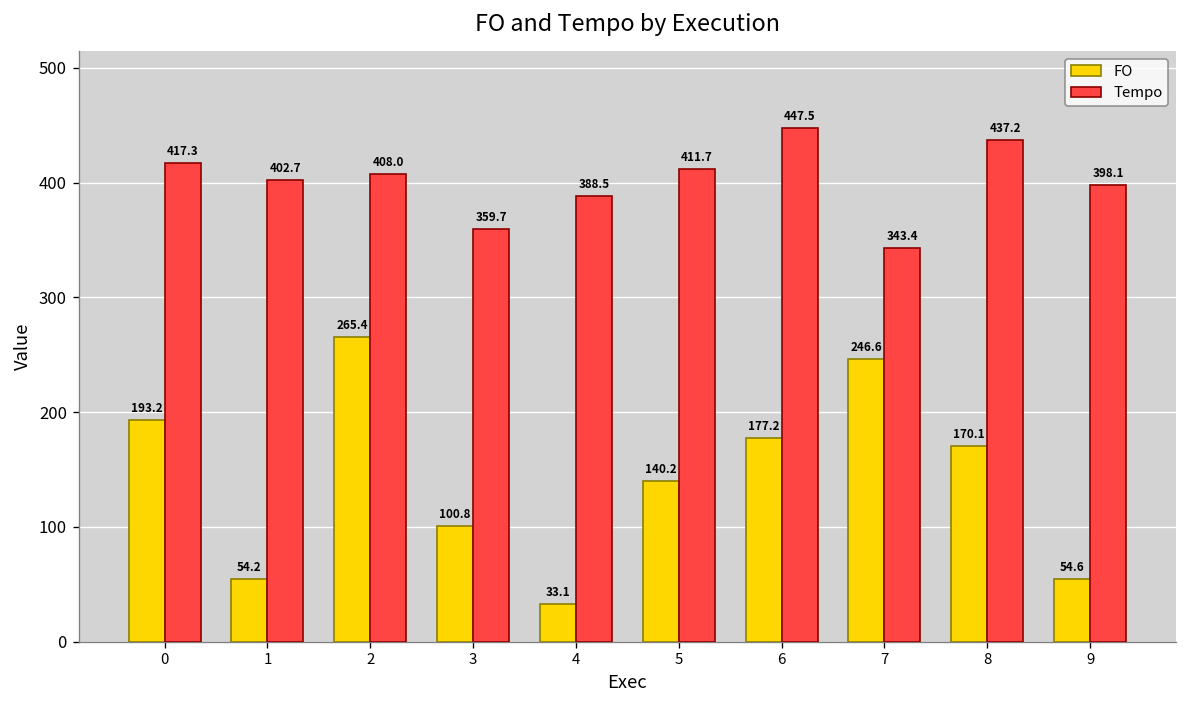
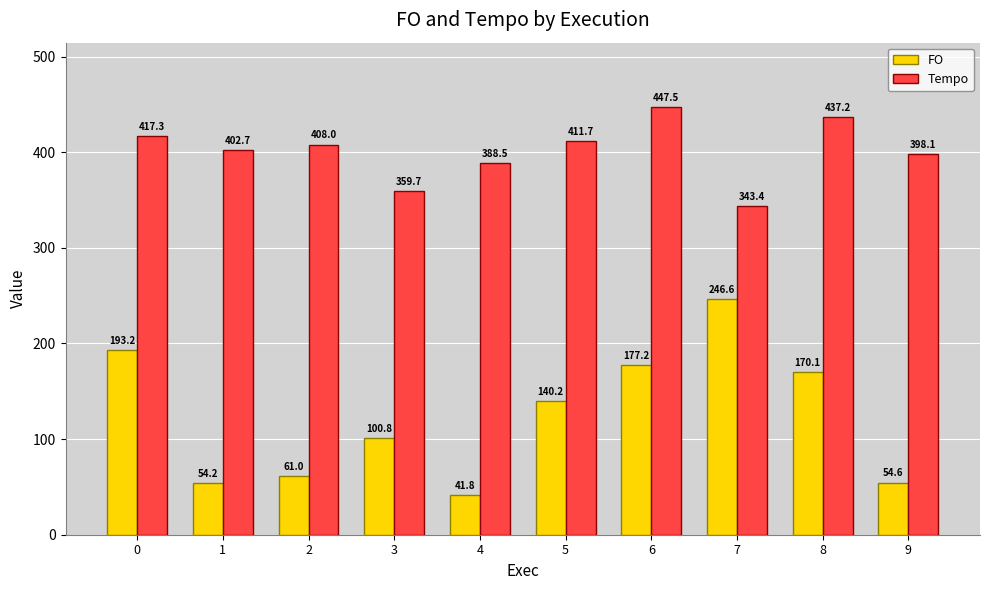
  {
    "FO": {
      "0": 193.2,
      "1": 54.2,
-     "2": 265.4,
+     "2": 61.0,
      "3": 100.8,
-     "4": 33.1,
+     "4": 41.8,
      "5": 140.2,
      "6": 177.2,
      "7": 246.6,
      "8": 170.1,
      "9": 54.6
    },
    "Tempo": {
      "0": 417.3,
      "1": 402.7,
      "2": 408.0,
      "3": 359.7,
      "4": 388.5,
      "5": 411.7,
      "6": 447.5,
      "7": 343.4,
      "8": 437.2,
      "9": 398.1
    }
  }
